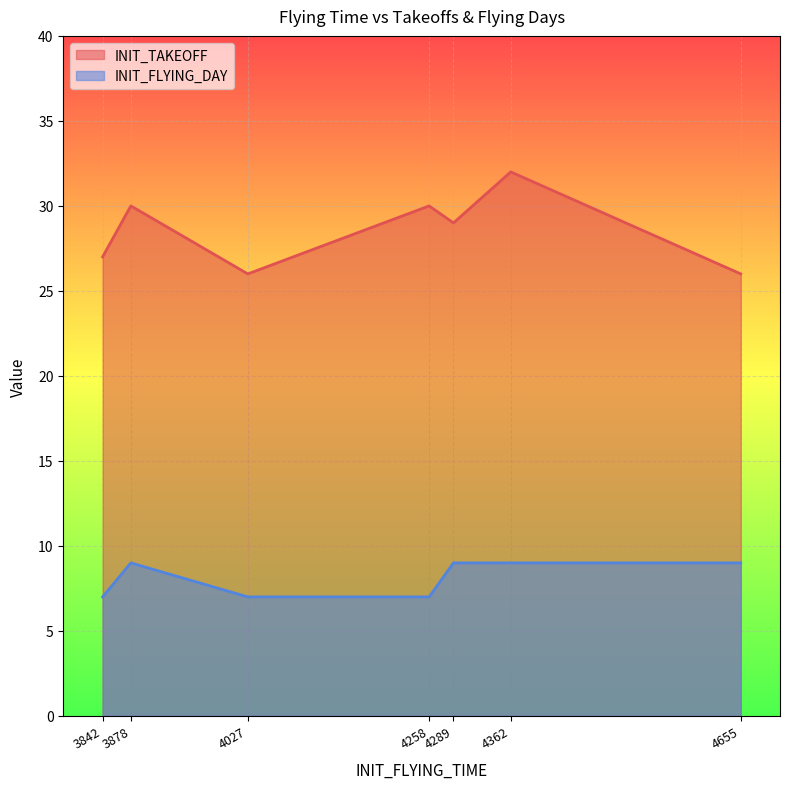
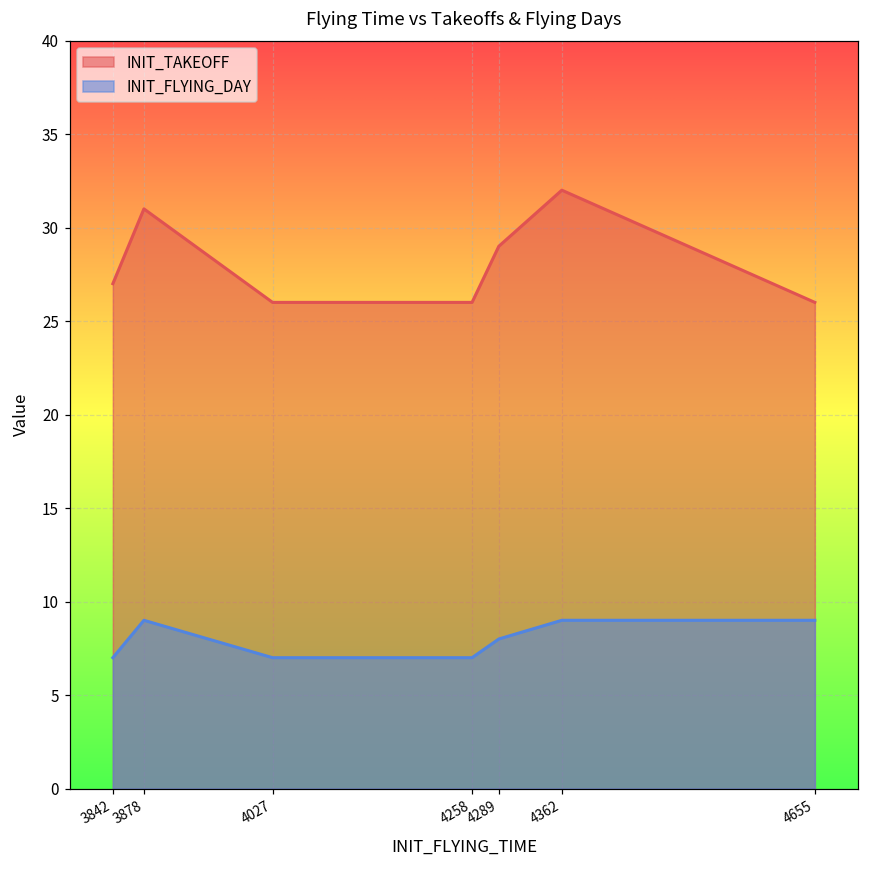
  {
    "INIT_TAKEOFF": {
      "3842": 27,
-     "3878": 30,
+     "3878": 31,
      "4027": 26,
-     "4258": 30,
+     "4258": 26,
      "4289": 29,
      "4362": 32,
      "4655": 26
    },
    "INIT_FLYING_DAY": {
      "3842": 7,
      "3878": 9,
      "4027": 7,
      "4258": 7,
-     "4289": 9,
+     "4289": 8,
      "4362": 9,
      "4655": 9
    }
  }
